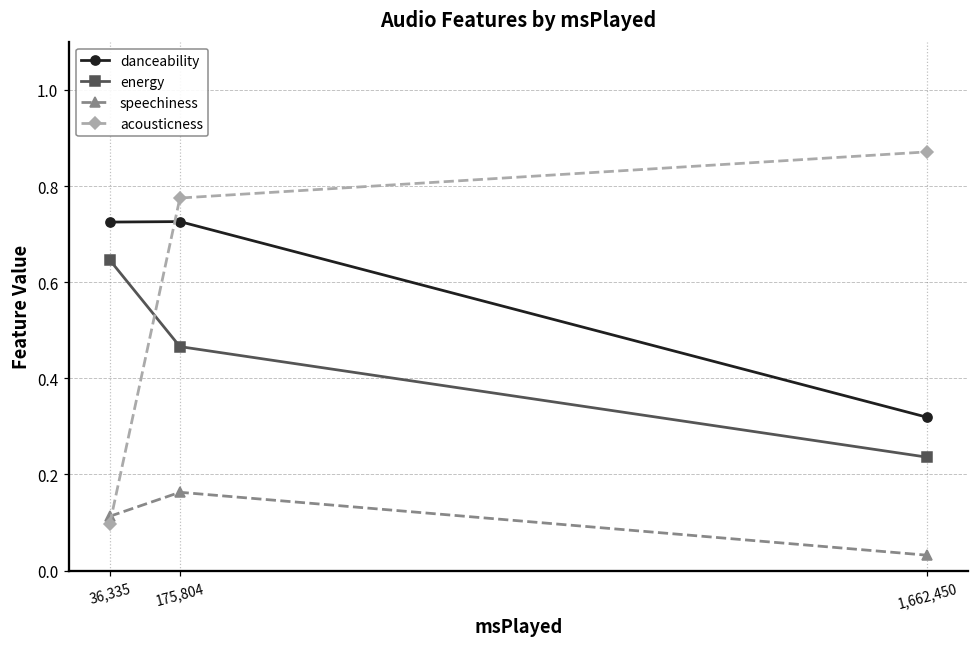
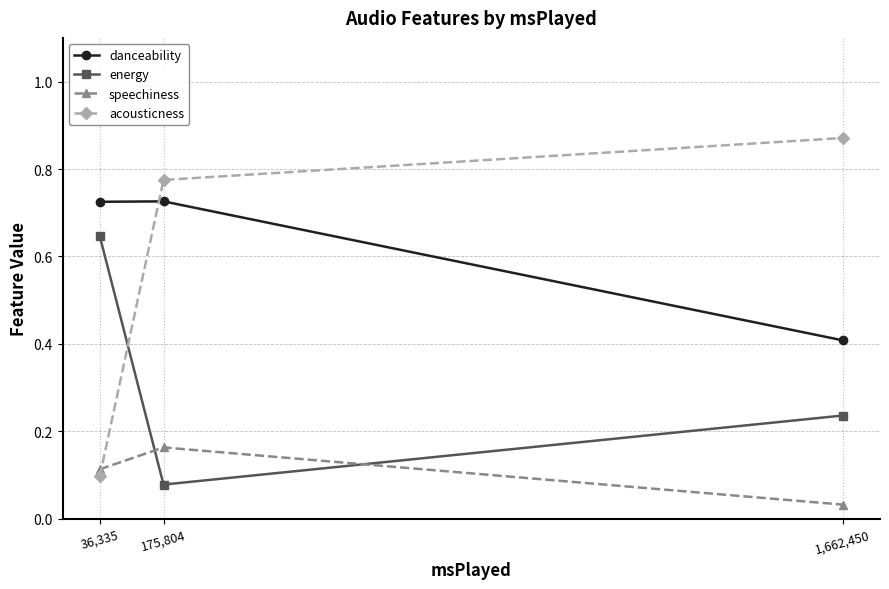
  {
    "danceability": {
      "36,335": 0.73,
      "175,804": 0.73,
-     "1,662,450": 0.32
+     "1,662,450": 0.41
    },
    "energy": {
      "36,335": 0.65,
-     "175,804": 0.47,
+     "175,804": 0.08,
      "1,662,450": 0.24
    }
  }
